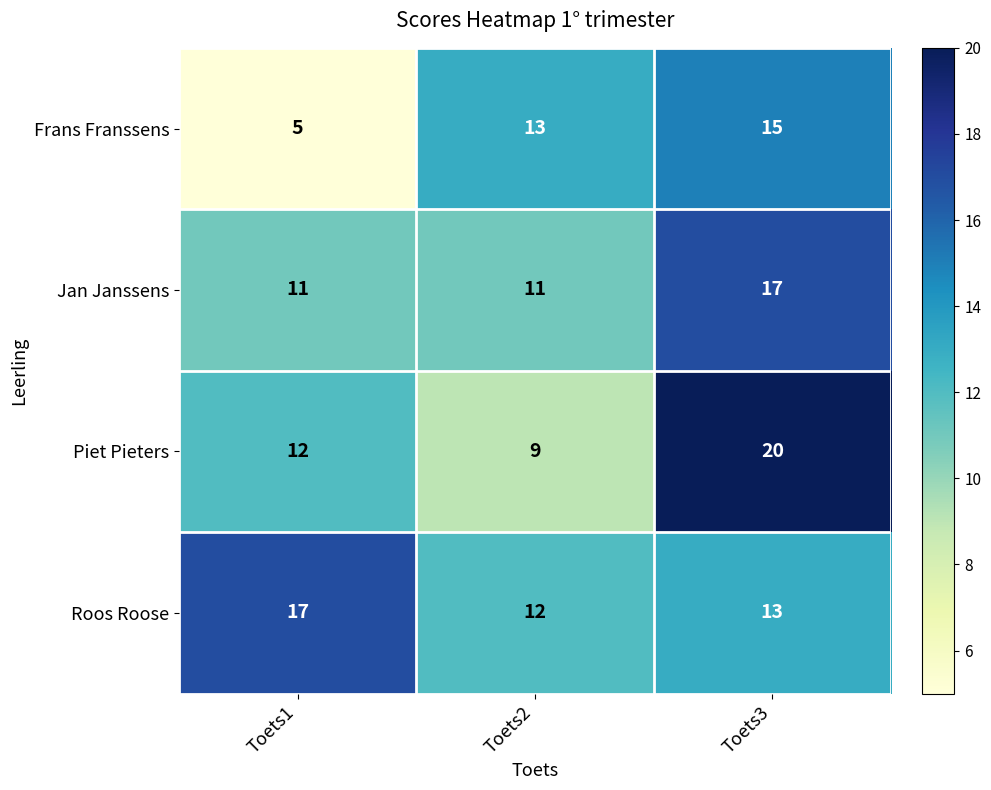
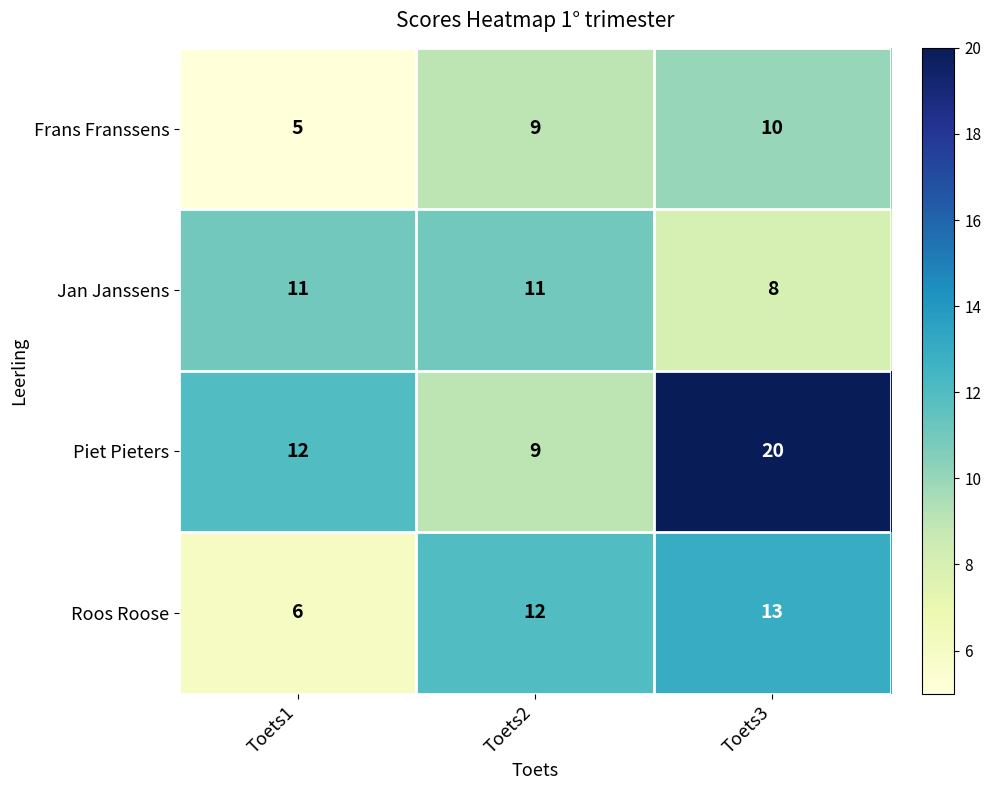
  {
    "Frans Franssens": {
      "Toets1": 5,
-     "Toets2": 13,
-     "Toets3": 15
+     "Toets2": 9,
+     "Toets3": 10
    },
    "Jan Janssens": {
      "Toets1": 11,
      "Toets2": 11,
-     "Toets3": 17
+     "Toets3": 8
    },
    "Piet Pieters": {
      "Toets1": 12,
      "Toets2": 9,
      "Toets3": 20
    },
    "Roos Roose": {
-     "Toets1": 17,
+     "Toets1": 6,
      "Toets2": 12,
      "Toets3": 13
    }
  }
